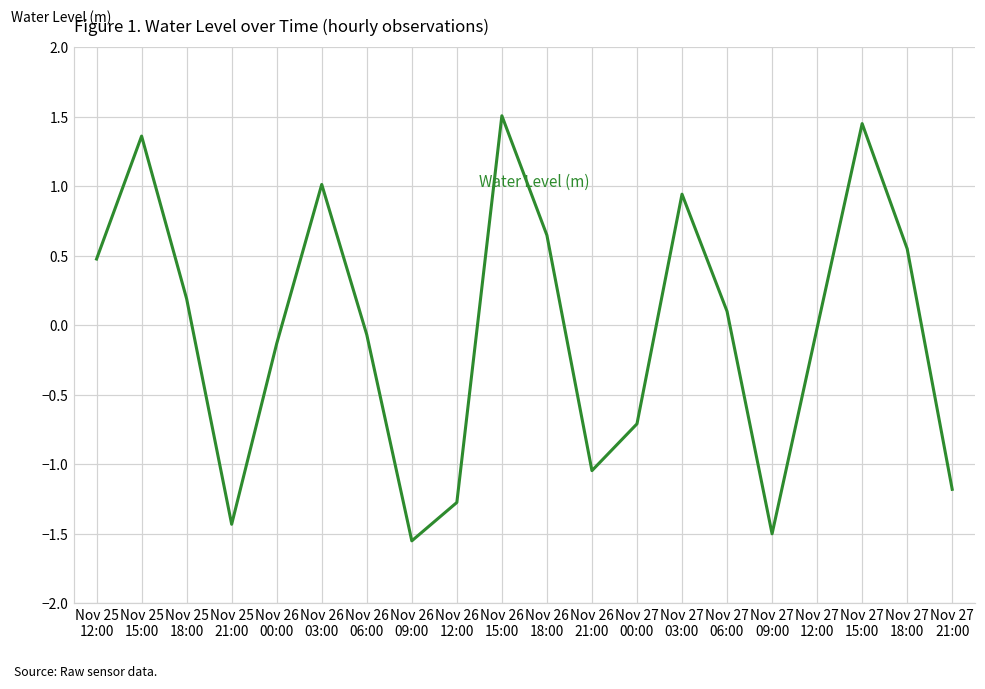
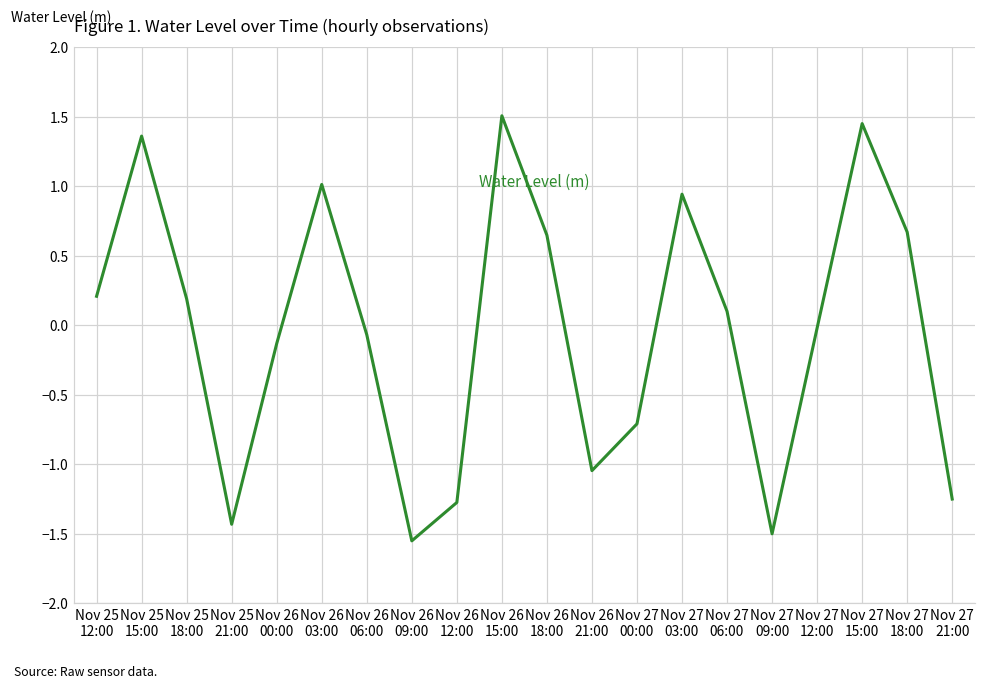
  {
-   "Nov 25 12:00": 0.48,
+   "Nov 25 12:00": 0.21,
    "Nov 25 15:00": 1.36,
    "Nov 25 18:00": 0.19,
    "Nov 25 21:00": -1.43,
    "Nov 26 00:00": -0.13,
    "Nov 26 03:00": 1.01,
    "Nov 26 06:00": -0.07,
    "Nov 26 09:00": -1.55,
    "Nov 26 12:00": -1.27,
    "Nov 26 15:00": 1.51,
    "Nov 26 18:00": 0.65,
    "Nov 26 21:00": -1.05,
    "Nov 27 00:00": -0.71,
    "Nov 27 03:00": 0.94,
    "Nov 27 06:00": 0.10,
    "Nov 27 09:00": -1.50,
    "Nov 27 12:00": -0.02,
    "Nov 27 15:00": 1.45,
-   "Nov 27 18:00": 0.55,
-   "Nov 27 21:00": -1.18
+   "Nov 27 18:00": 0.67,
+   "Nov 27 21:00": -1.25
  }
